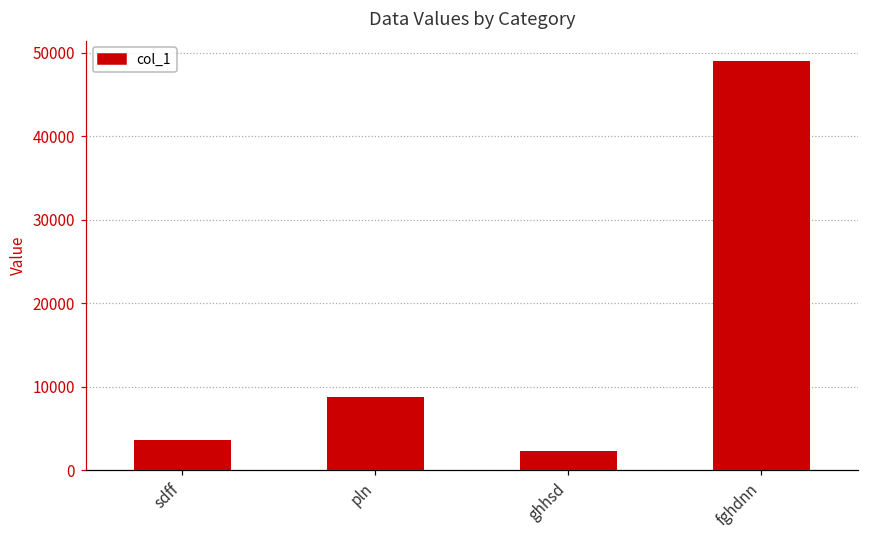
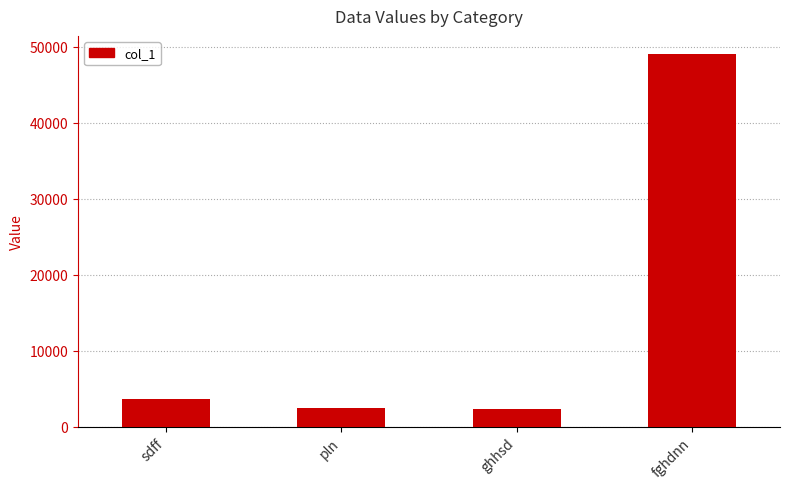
  {
    "sdff": 4000,
-   "pln": 9000,
+   "pln": 2000,
    "ghhsd": 2000,
    "fghdnn": 49000
  }
